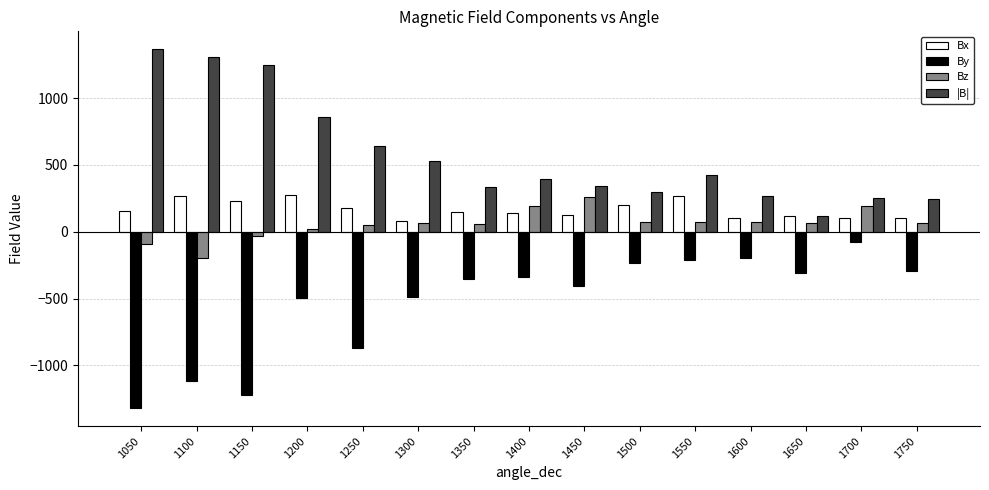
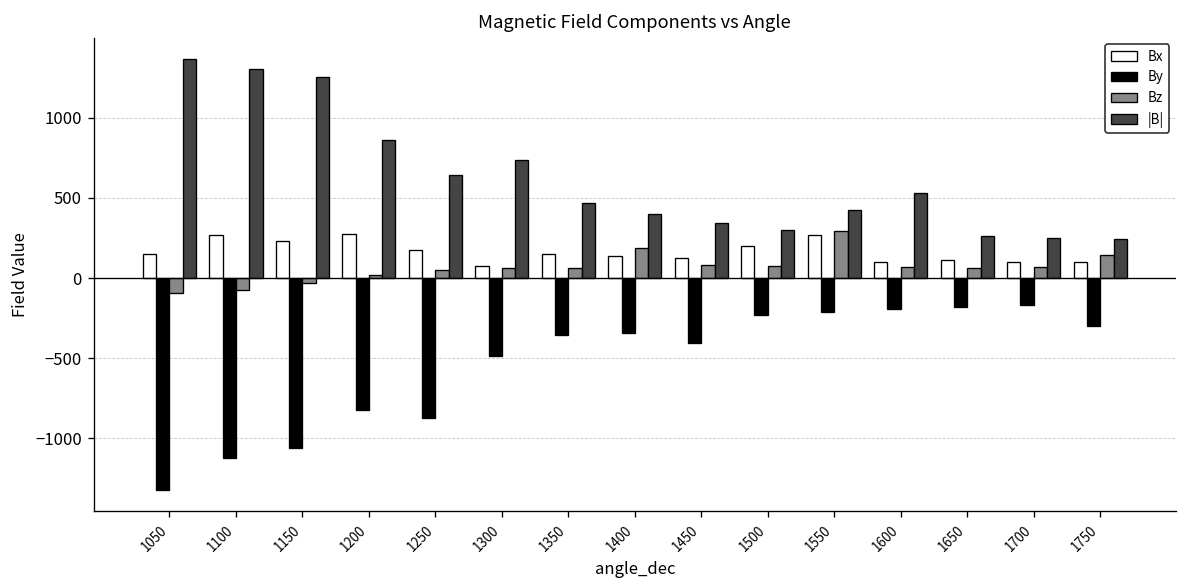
  {
    "Bx": {
      "1050": 150,
      "1100": 270,
      "1150": 230,
      "1200": 280,
      "1250": 180,
      "1300": 80,
      "1350": 150,
      "1400": 140,
      "1450": 120,
      "1500": 200,
      "1550": 270,
      "1600": 100,
      "1650": 110,
      "1700": 100,
      "1750": 100
    },
    "By": {
      "1050": -1320,
      "1100": -1120,
-     "1150": -1220,
-     "1200": -490,
+     "1150": -1060,
+     "1200": -820,
      "1250": -870,
      "1300": -490,
      "1350": -350,
      "1400": -340,
      "1450": -410,
      "1500": -230,
      "1550": -210,
      "1600": -200,
-     "1650": -310,
-     "1700": -70,
+     "1650": -180,
+     "1700": -170,
      "1750": -300
    },
    "Bz": {
      "1050": -90,
-     "1100": -200,
+     "1100": -80,
      "1150": -30,
      "1250": 50,
      "1300": 60,
      "1350": 60,
      "1400": 190,
-     "1450": 260,
+     "1450": 80,
      "1500": 70,
-     "1550": 70,
+     "1550": 300,
      "1600": 70,
      "1650": 70,
-     "1700": 190,
-     "1750": 70
+     "1700": 70,
+     "1750": 150
    },
    "|B|": {
      "1050": 1370,
      "1100": 1300,
      "1150": 1250,
      "1200": 860,
      "1250": 640,
-     "1300": 530,
-     "1350": 330,
+     "1300": 740,
+     "1350": 470,
      "1400": 400,
      "1450": 340,
      "1500": 300,
      "1550": 420,
-     "1600": 260,
-     "1650": 120,
+     "1600": 530,
+     "1650": 260,
      "1700": 250,
      "1750": 240
    }
  }
